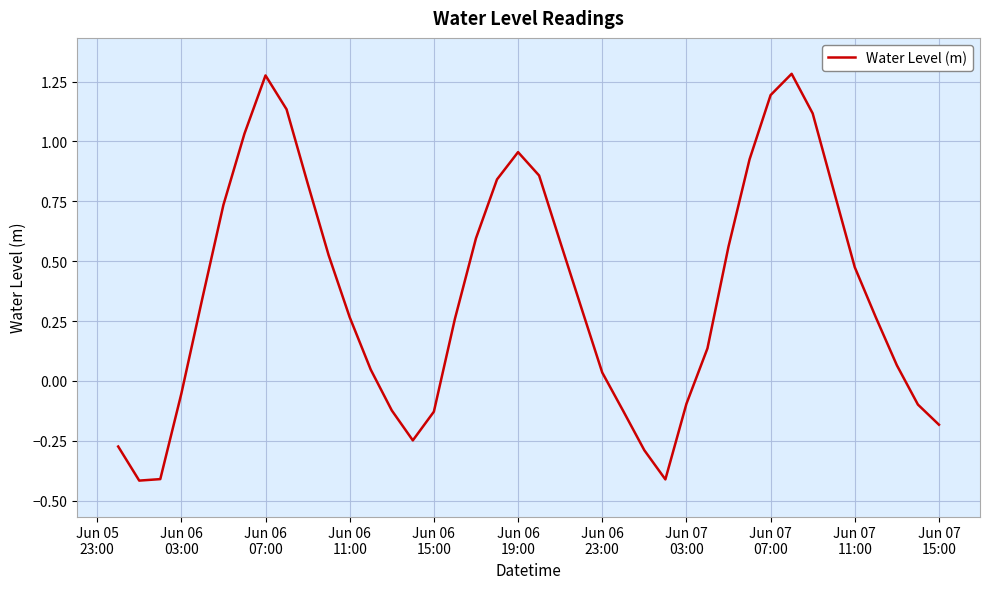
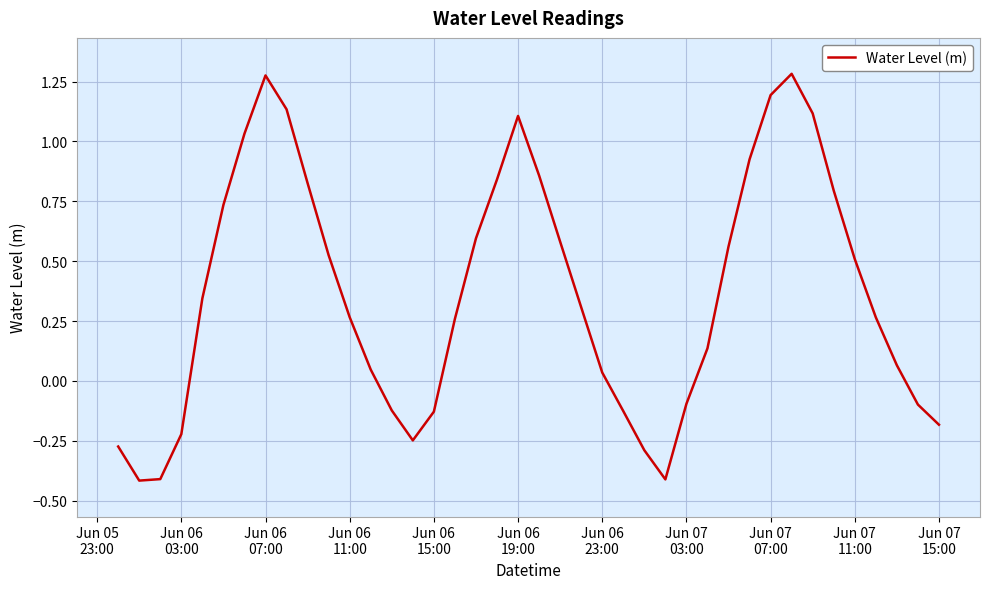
  {
-   "Jun 06 03:00": -0.05,
+   "Jun 06 03:00": -0.22,
    "Jun 06 07:00": 1.28,
    "Jun 06 11:00": 0.27,
    "Jun 06 15:00": -0.13,
-   "Jun 06 19:00": 0.96,
+   "Jun 06 19:00": 1.11,
    "Jun 06 23:00": 0.04,
    "Jun 07 03:00": -0.10,
    "Jun 07 07:00": 1.19,
-   "Jun 07 11:00": 0.47,
+   "Jun 07 11:00": 0.51,
    "Jun 07 15:00": -0.18
  }
